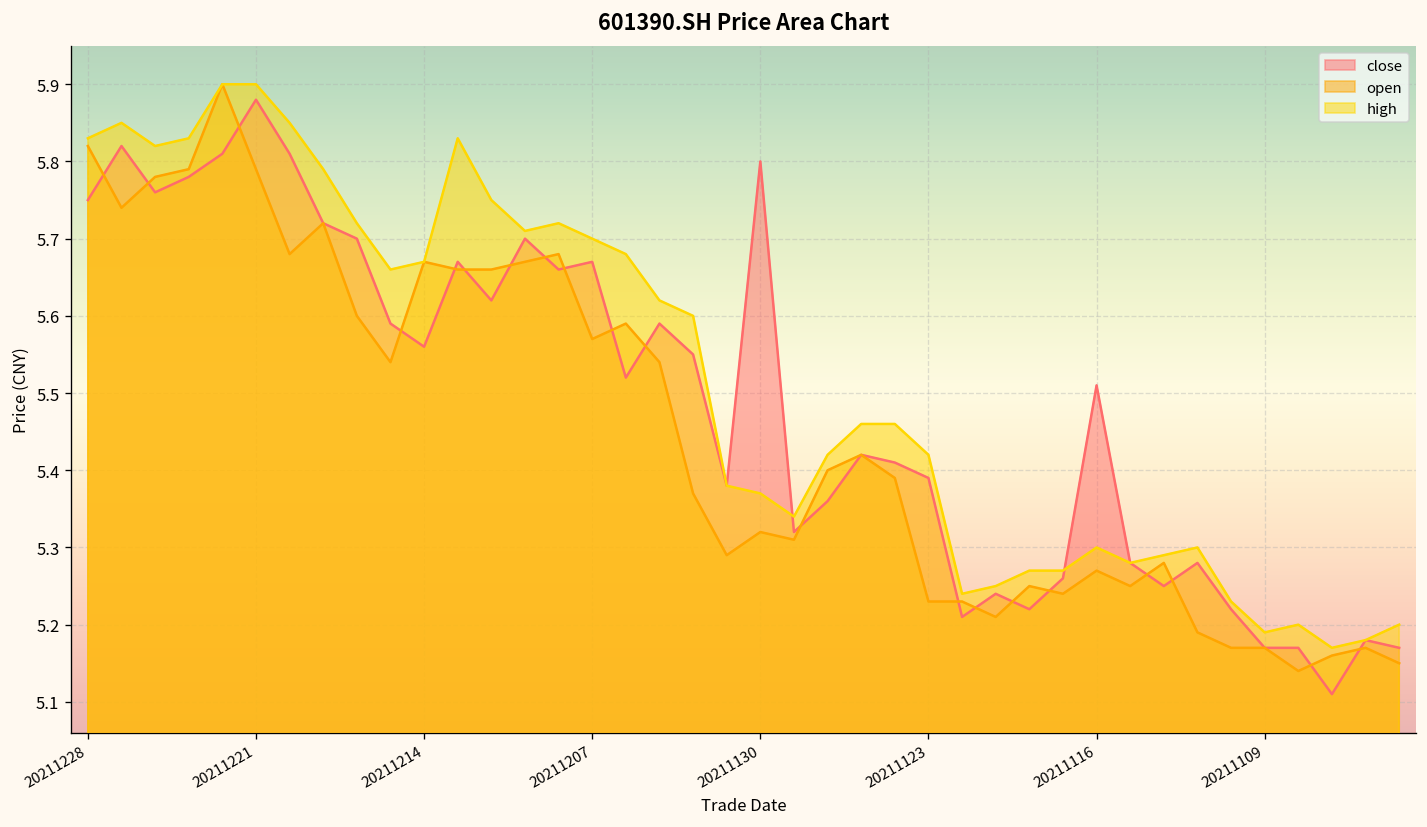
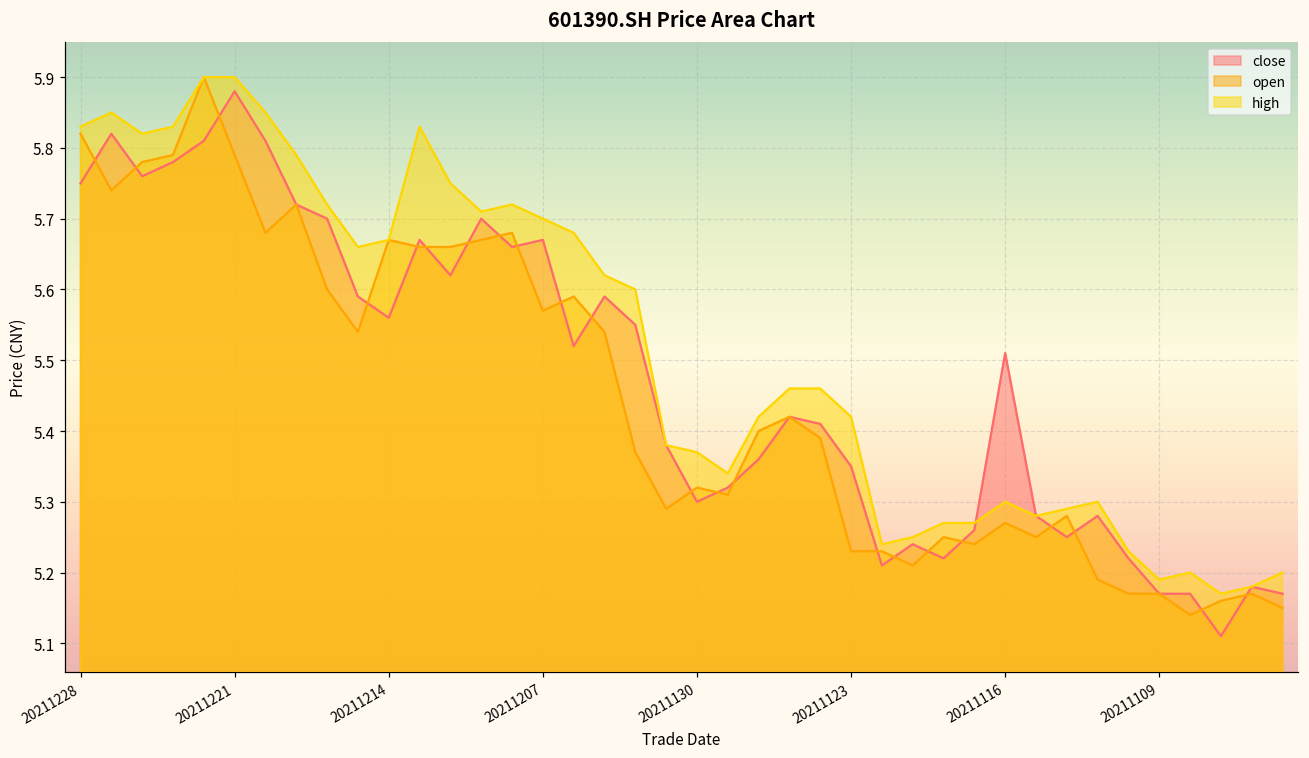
  {
    "close": {
      "20211228": 5.75,
      "20211221": 5.88,
      "20211214": 5.56,
      "20211207": 5.67,
-     "20211130": 5.8,
-     "20211123": 5.39,
+     "20211130": 5.3,
+     "20211123": 5.35,
      "20211116": 5.51
    }
  }
